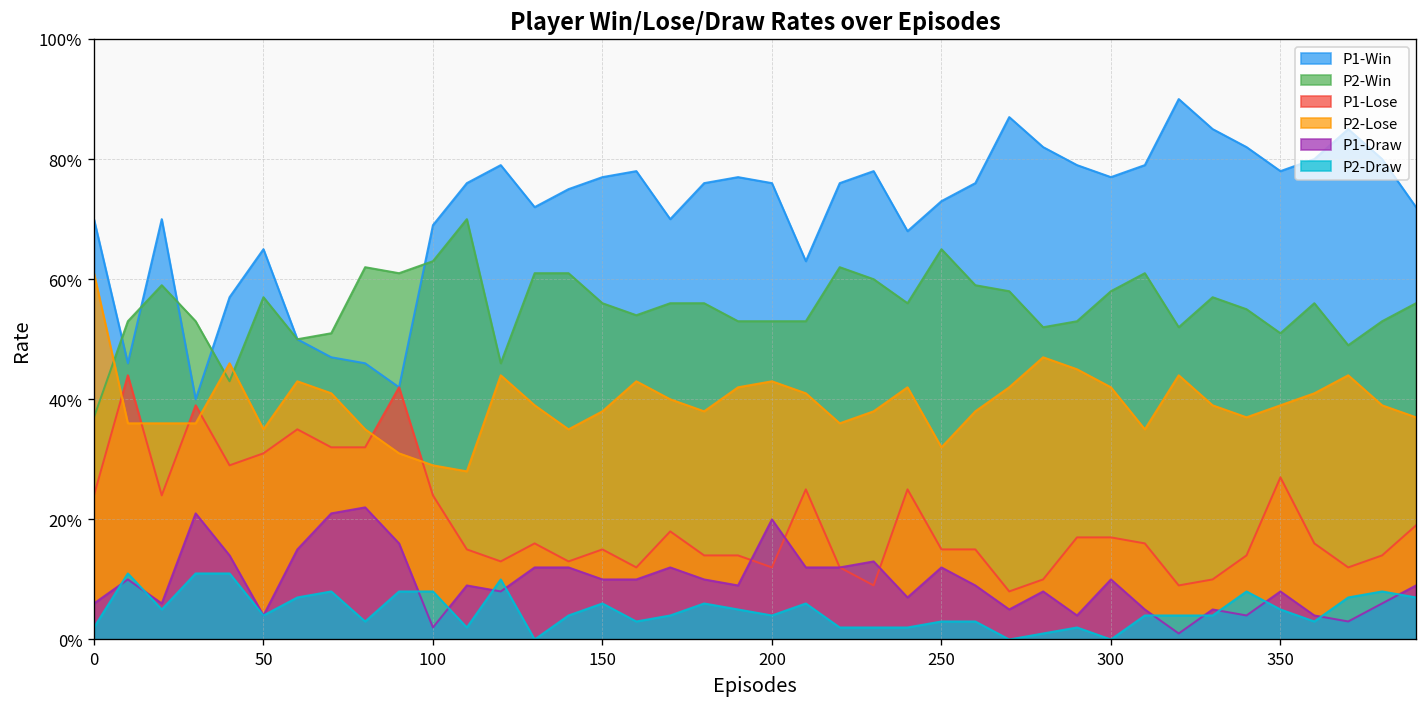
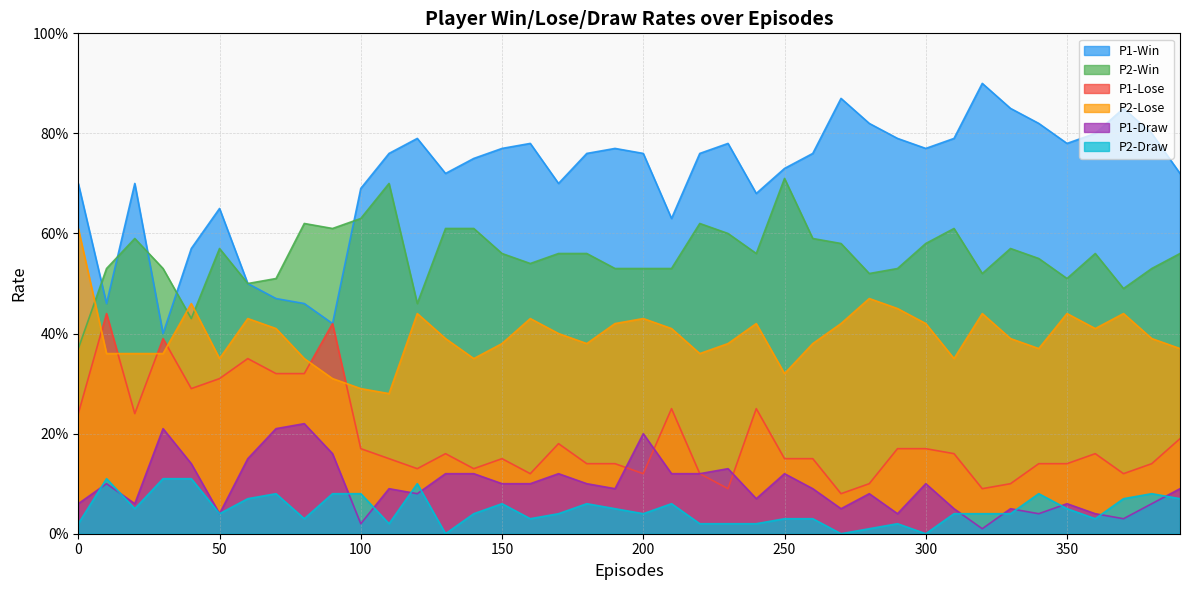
  {
    "P2-Win": {
      "0": "37%",
      "50": "57%",
      "100": "63%",
      "150": "56%",
      "200": "53%",
-     "250": "65%",
+     "250": "71%",
      "300": "58%",
      "350": "51%"
    },
    "P1-Lose": {
      "0": "24%",
      "50": "31%",
-     "100": "24%",
+     "100": "17%",
      "150": "15%",
      "200": "12%",
      "250": "15%",
      "300": "17%",
-     "350": "27%"
+     "350": "14%"
    },
    "P2-Lose": {
      "0": "61%",
      "50": "35%",
      "100": "29%",
      "150": "38%",
      "200": "43%",
      "250": "32%",
      "300": "42%",
-     "350": "39%"
+     "350": "44%"
    },
    "P1-Draw": {
      "0": "6%",
      "100": "2%",
      "150": "10%",
      "200": "20%",
      "250": "12%",
      "300": "10%",
-     "350": "8%"
+     "350": "6%"
    }
  }
